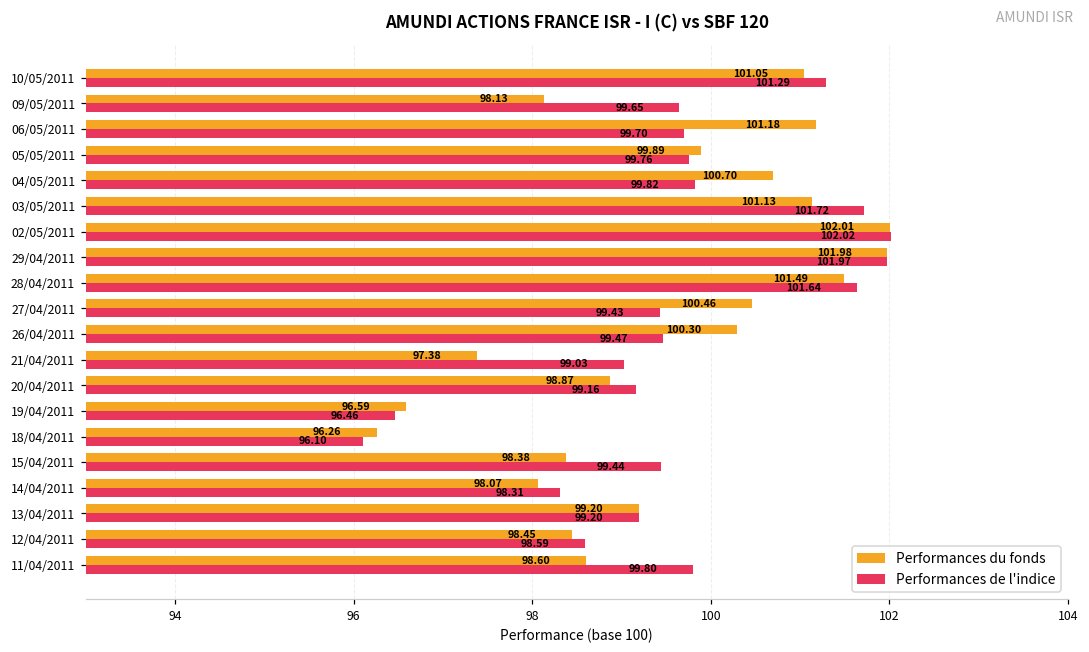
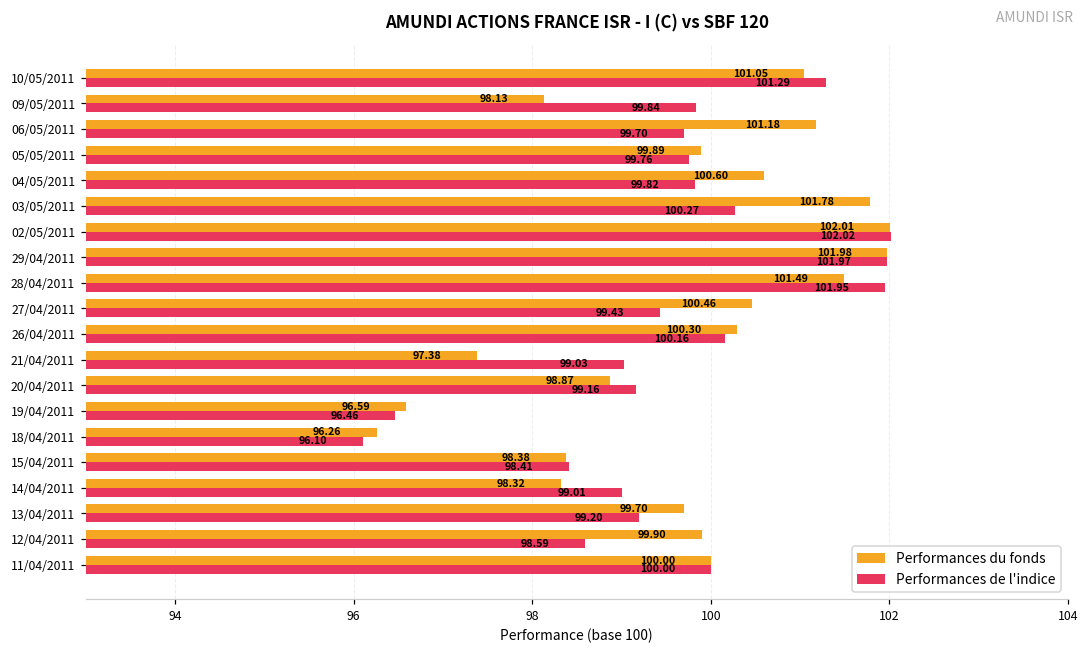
  {
    "Performances du fonds": {
      "10/05/2011": 101.05,
      "09/05/2011": 98.13,
      "06/05/2011": 101.18,
      "05/05/2011": 99.89,
-     "04/05/2011": 100.70,
-     "03/05/2011": 101.13,
+     "04/05/2011": 100.60,
+     "03/05/2011": 101.78,
      "28/04/2011": 101.49,
      "27/04/2011": 100.46,
      "26/04/2011": 100.30,
      "21/04/2011": 97.38,
      "20/04/2011": 98.87,
      "19/04/2011": 96.59,
      "18/04/2011": 96.26,
      "15/04/2011": 98.38,
-     "14/04/2011": 98.07,
-     "13/04/2011": 99.20,
-     "12/04/2011": 98.45,
-     "11/04/2011": 98.60
+     "14/04/2011": 98.32,
+     "13/04/2011": 99.70,
+     "12/04/2011": 99.90,
+     "11/04/2011": 100.00
    },
    "Performances de l'indice": {
      "10/05/2011": 101.29,
-     "09/05/2011": 99.65,
+     "09/05/2011": 99.84,
      "06/05/2011": 99.70,
      "05/05/2011": 99.76,
      "04/05/2011": 99.82,
-     "03/05/2011": 101.72,
-     "28/04/2011": 101.64,
+     "03/05/2011": 100.27,
+     "28/04/2011": 101.95,
      "27/04/2011": 99.43,
-     "26/04/2011": 99.47,
+     "26/04/2011": 100.16,
      "21/04/2011": 99.03,
      "20/04/2011": 99.16,
      "19/04/2011": 96.46,
      "18/04/2011": 96.10,
-     "15/04/2011": 99.44,
-     "14/04/2011": 98.31,
+     "15/04/2011": 98.41,
+     "14/04/2011": 99.01,
      "12/04/2011": 98.59,
-     "11/04/2011": 99.80
+     "11/04/2011": 100.00
    }
  }
